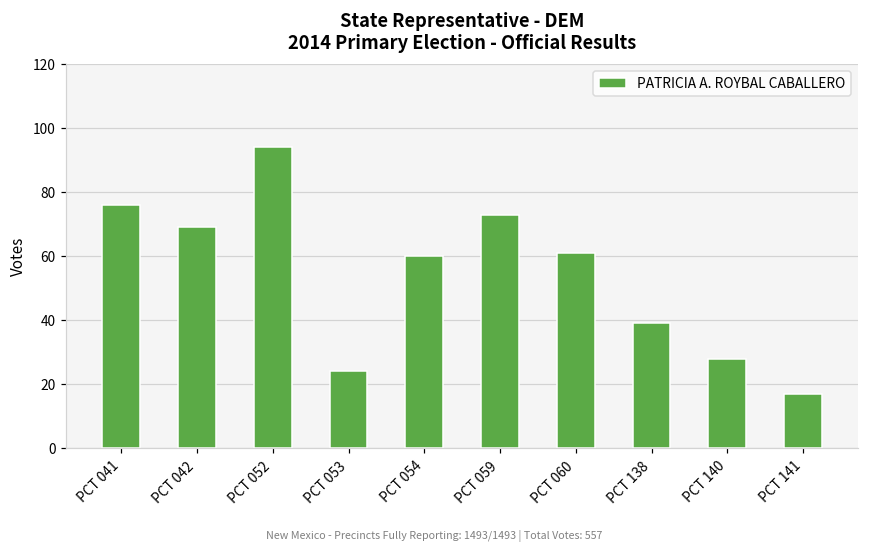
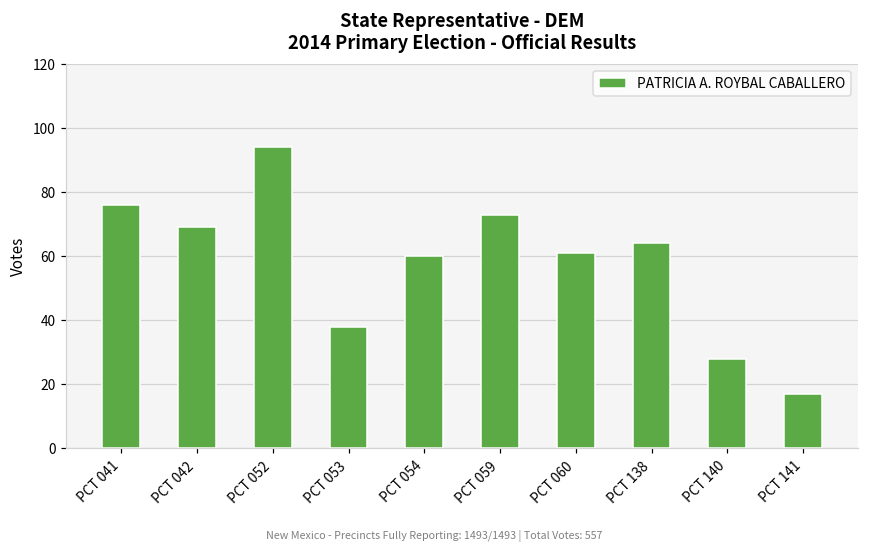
  {
    "PCT 041": 76,
    "PCT 042": 69,
    "PCT 052": 94,
-   "PCT 053": 24,
+   "PCT 053": 38,
    "PCT 054": 60,
    "PCT 059": 73,
    "PCT 060": 61,
-   "PCT 138": 39,
+   "PCT 138": 64,
    "PCT 140": 28,
    "PCT 141": 17
  }
